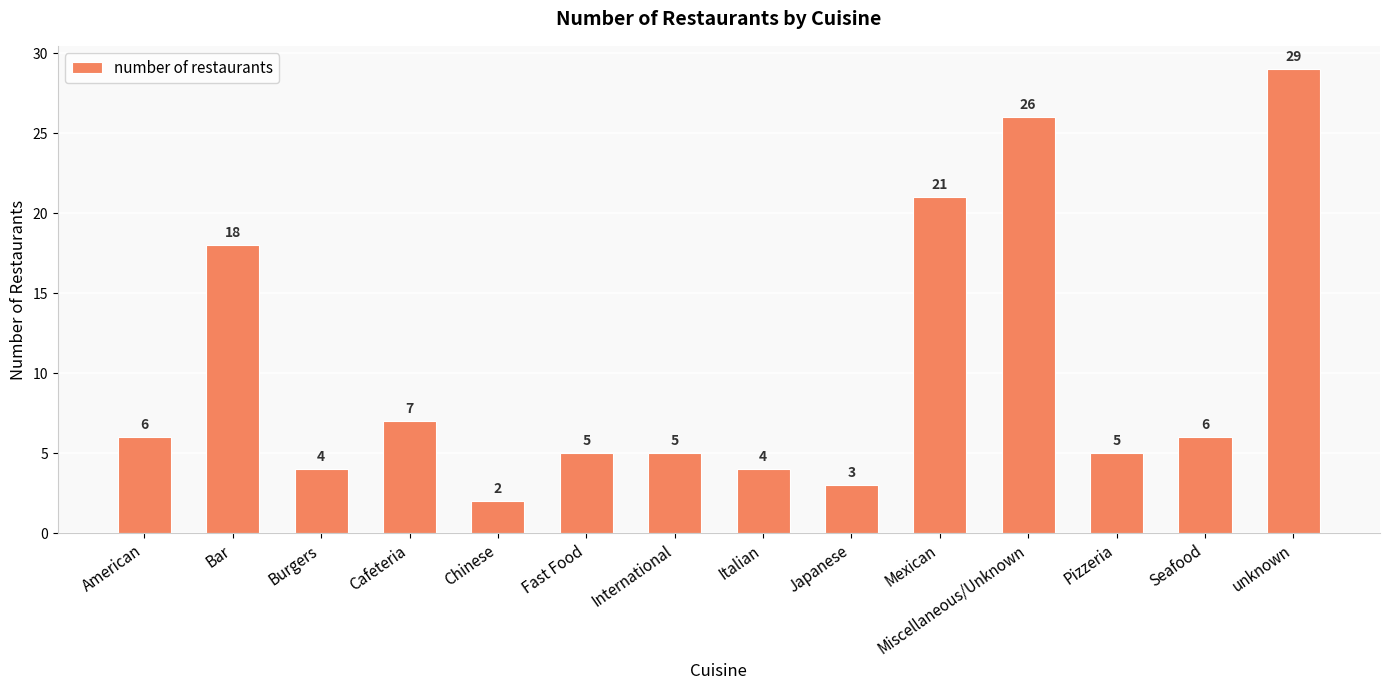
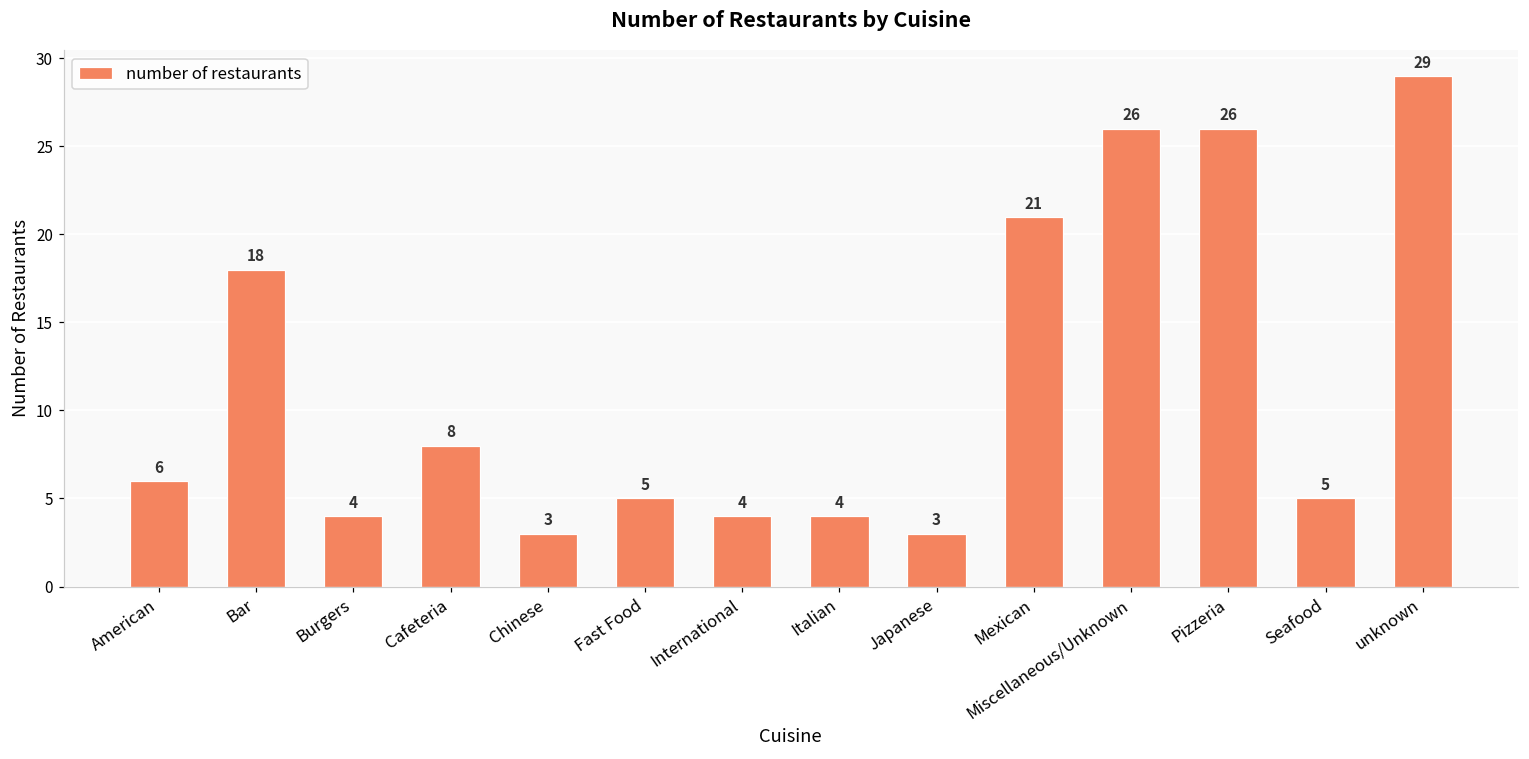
  {
    "American": 6,
    "Bar": 18,
    "Burgers": 4,
-   "Cafeteria": 7,
-   "Chinese": 2,
+   "Cafeteria": 8,
+   "Chinese": 3,
    "Fast Food": 5,
-   "International": 5,
+   "International": 4,
    "Italian": 4,
    "Japanese": 3,
    "Mexican": 21,
    "Miscellaneous/Unknown": 26,
-   "Pizzeria": 5,
-   "Seafood": 6,
+   "Pizzeria": 26,
+   "Seafood": 5,
    "unknown": 29
  }
